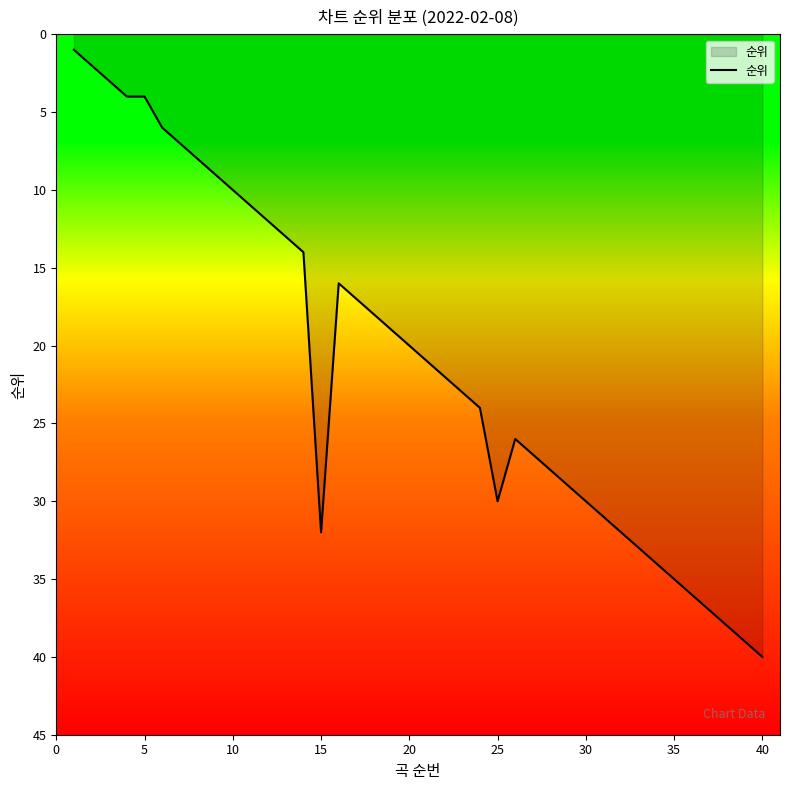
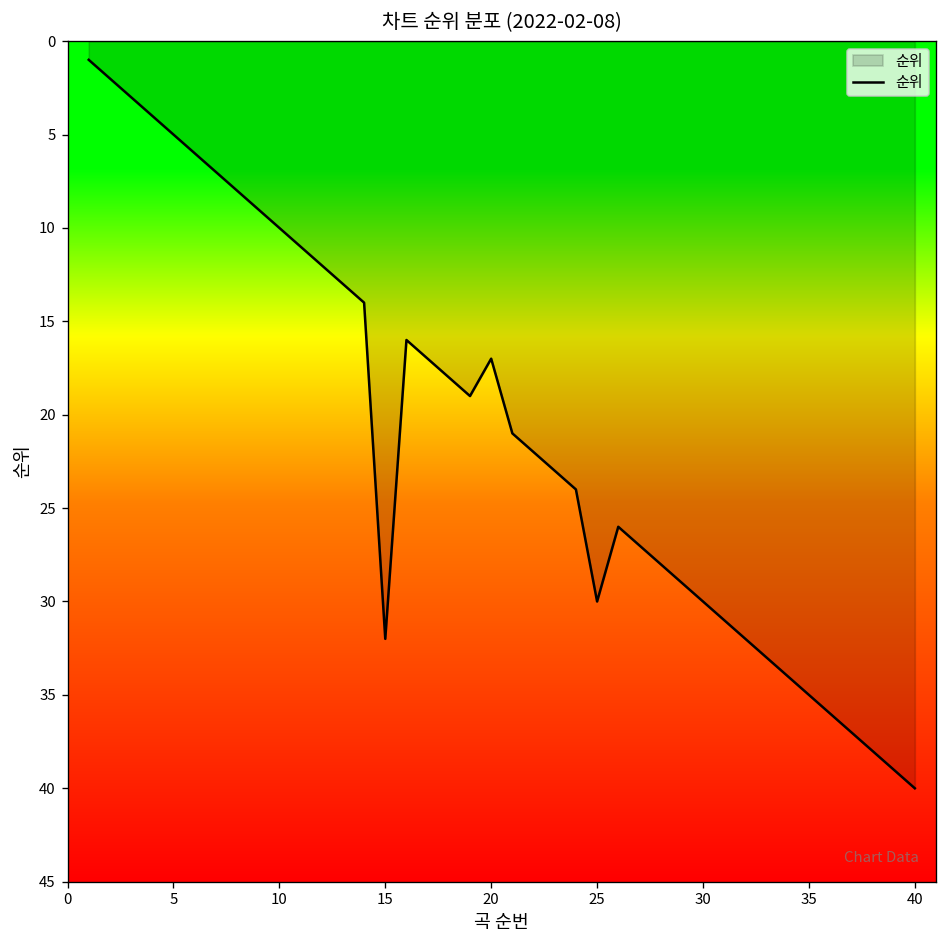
  {
-   "5": 4,
+   "5": 5,
    "10": 10,
    "15": 32,
-   "20": 20,
+   "20": 17,
    "25": 30,
    "30": 30,
    "35": 35,
    "40": 40
  }
